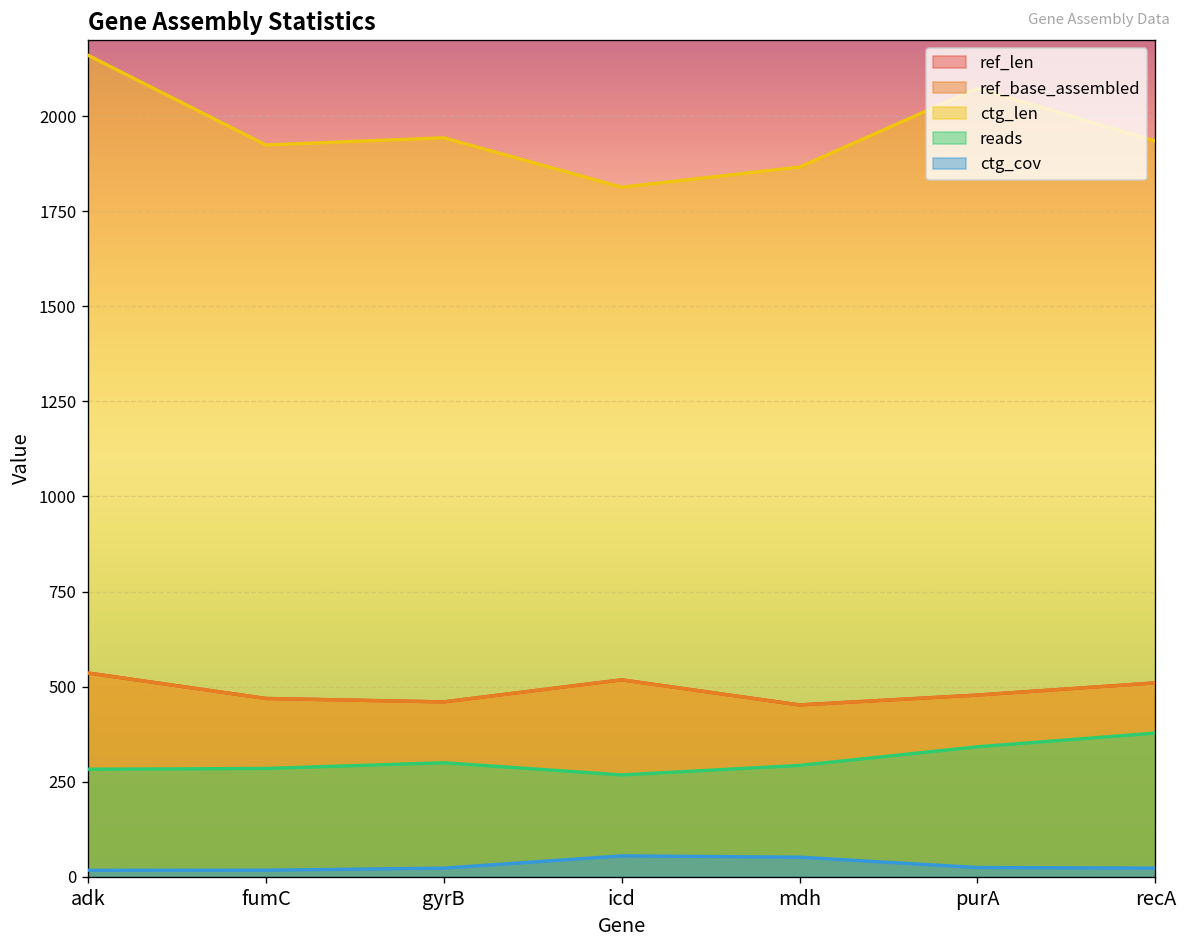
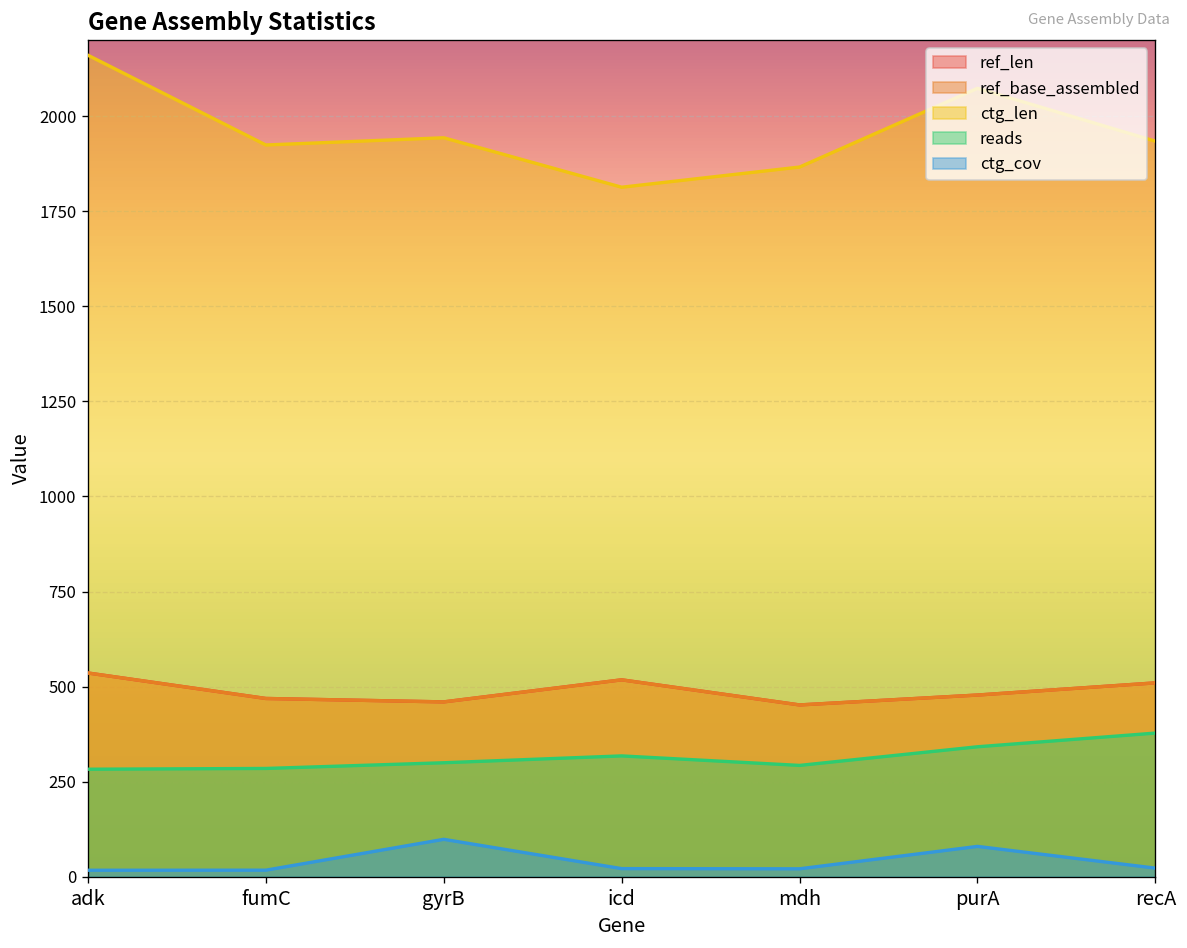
  {
    "reads": {
      "adk": 280,
      "fumC": 290,
      "gyrB": 300,
-     "icd": 270,
+     "icd": 320,
      "mdh": 290,
      "purA": 340,
      "recA": 380
    },
    "ctg_cov": {
      "adk": 20,
      "fumC": 20,
-     "gyrB": 20,
-     "icd": 60,
-     "mdh": 50,
-     "purA": 20,
+     "gyrB": 100,
+     "icd": 20,
+     "mdh": 20,
+     "purA": 80,
      "recA": 20
    }
  }
